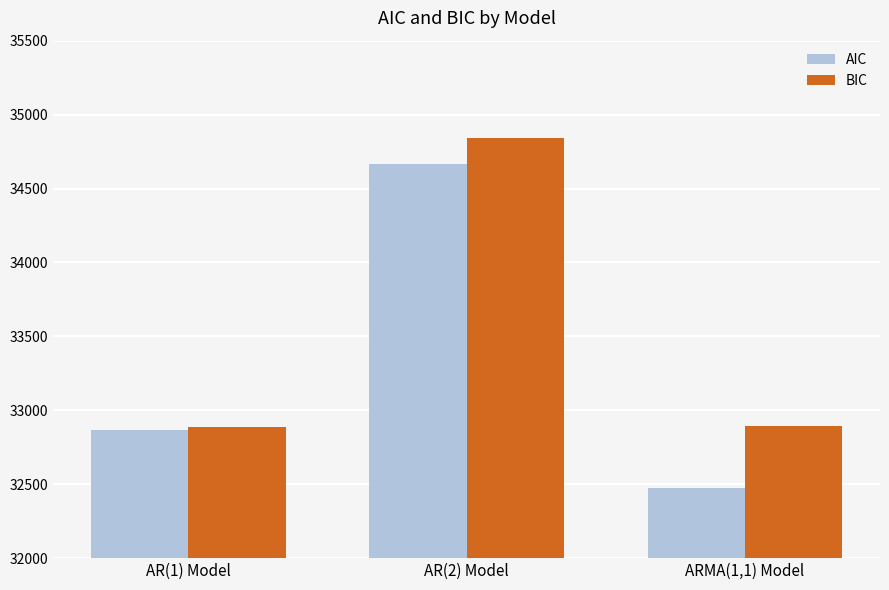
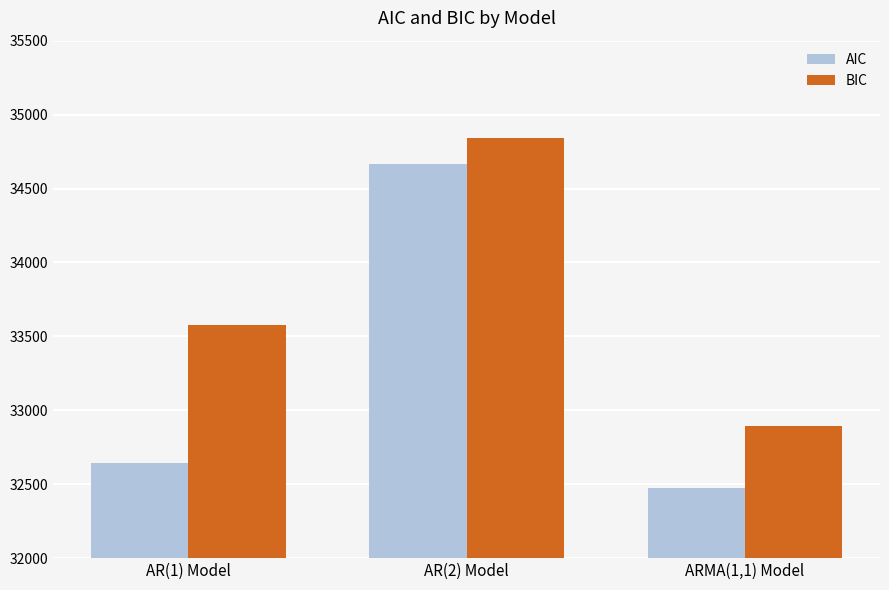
  {
    "AIC": {
-     "AR(1) Model": 32870,
+     "AR(1) Model": 32640,
      "AR(2) Model": 34670,
      "ARMA(1,1) Model": 32480
    },
    "BIC": {
-     "AR(1) Model": 32890,
+     "AR(1) Model": 33570,
      "AR(2) Model": 34840,
      "ARMA(1,1) Model": 32900
    }
  }
